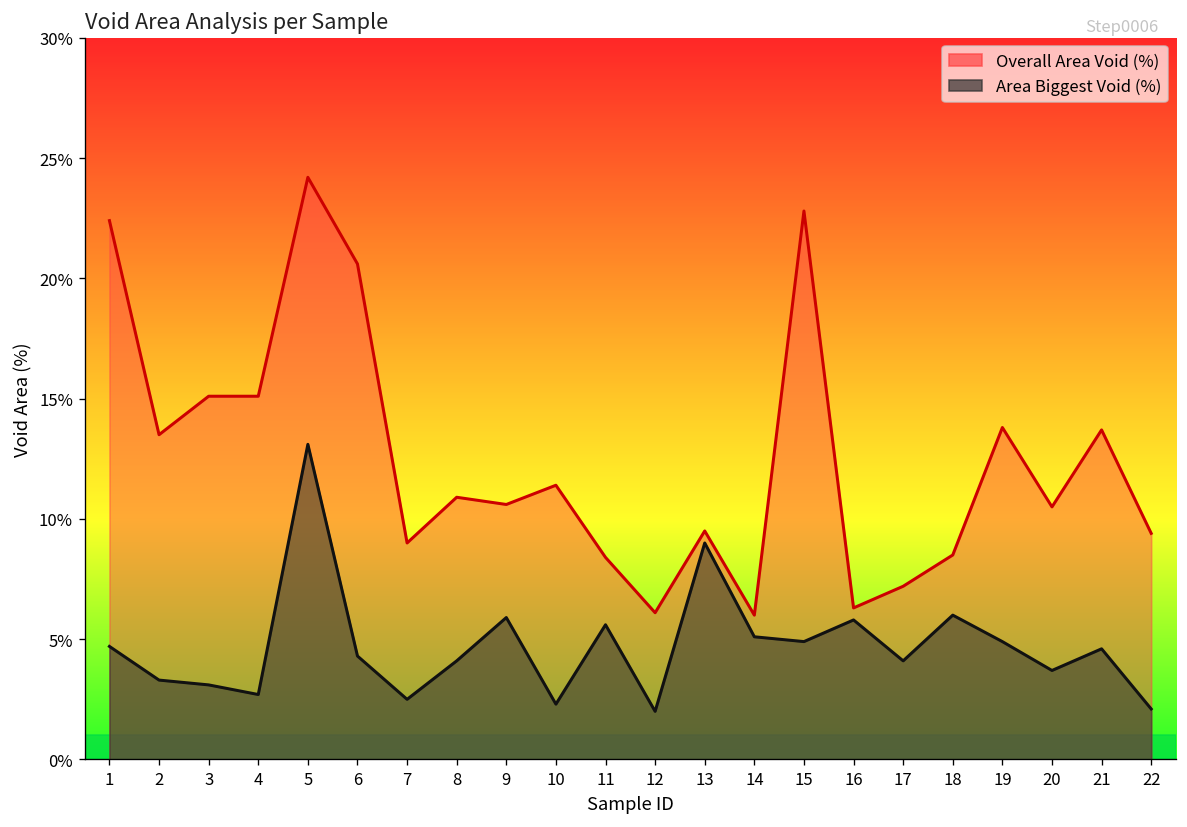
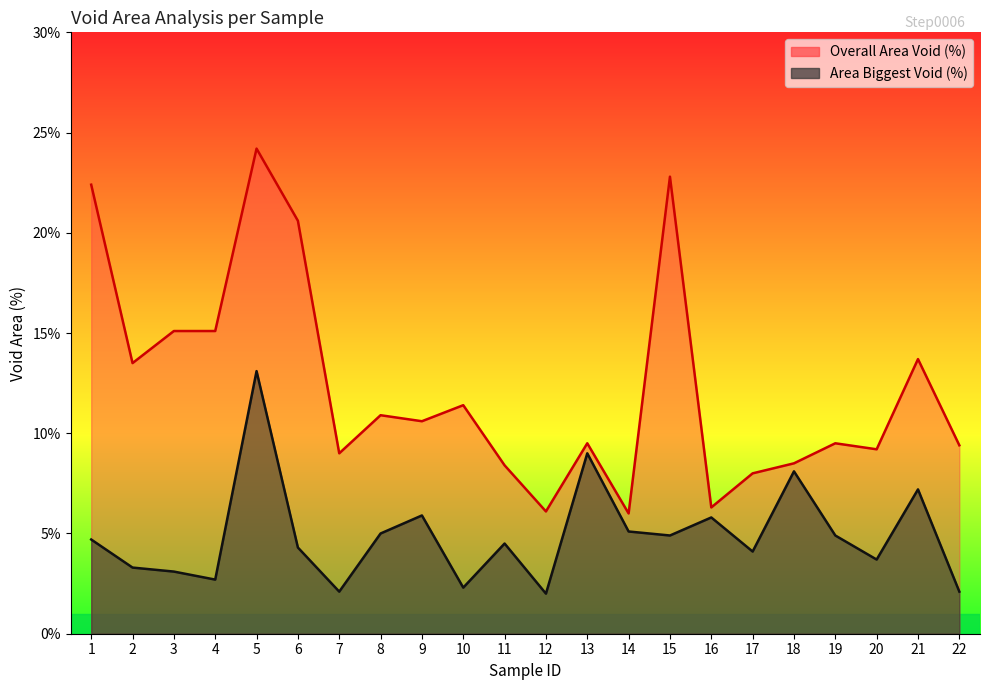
  {
    "Overall Area Void (%)": {
      "1": "22.4%",
      "2": "13.5%",
      "3": "15.1%",
      "4": "15.1%",
      "5": "24.2%",
      "6": "20.6%",
      "7": "9.0%",
      "8": "10.9%",
      "9": "10.6%",
      "10": "11.4%",
      "11": "8.4%",
      "12": "6.1%",
      "13": "9.5%",
      "14": "6.0%",
      "15": "22.8%",
      "16": "6.3%",
-     "17": "7.2%",
+     "17": "8.0%",
      "18": "8.5%",
-     "19": "13.8%",
-     "20": "10.5%",
+     "19": "9.5%",
+     "20": "9.2%",
      "21": "13.7%",
      "22": "9.4%"
    },
    "Area Biggest Void (%)": {
      "1": "4.7%",
      "2": "3.3%",
      "3": "3.1%",
      "4": "2.7%",
      "5": "13.1%",
      "6": "4.3%",
-     "7": "2.5%",
-     "8": "4.1%",
+     "7": "2.1%",
+     "8": "5.0%",
      "9": "5.9%",
      "10": "2.3%",
-     "11": "5.6%",
+     "11": "4.5%",
      "12": "2.0%",
      "13": "9.0%",
      "14": "5.1%",
      "15": "4.9%",
      "16": "5.8%",
      "17": "4.1%",
-     "18": "6.0%",
+     "18": "8.1%",
      "19": "4.9%",
      "20": "3.7%",
-     "21": "4.6%",
+     "21": "7.2%",
      "22": "2.1%"
    }
  }
